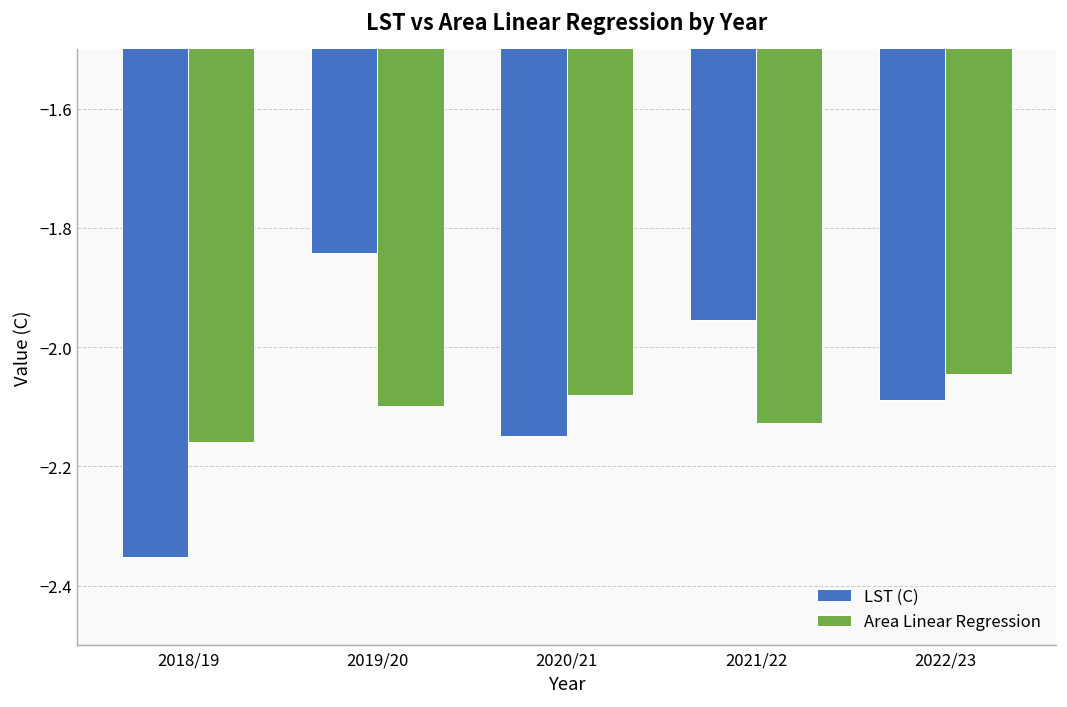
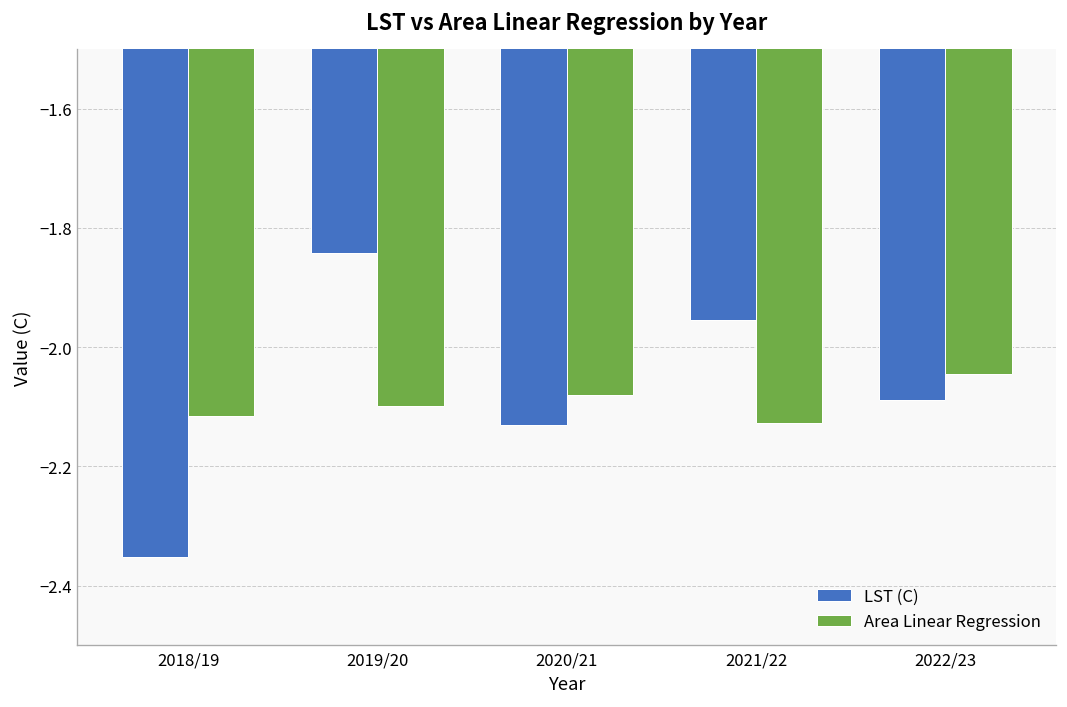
  {
    "LST (C)": {
      "2018/19": -2.35,
      "2019/20": -1.84,
-     "2020/21": -2.15,
+     "2020/21": -2.13,
      "2021/22": -1.96,
      "2022/23": -2.09
    },
    "Area Linear Regression": {
-     "2018/19": -2.16,
+     "2018/19": -2.12,
      "2019/20": -2.10,
      "2020/21": -2.08,
      "2021/22": -2.13,
      "2022/23": -2.04
    }
  }
